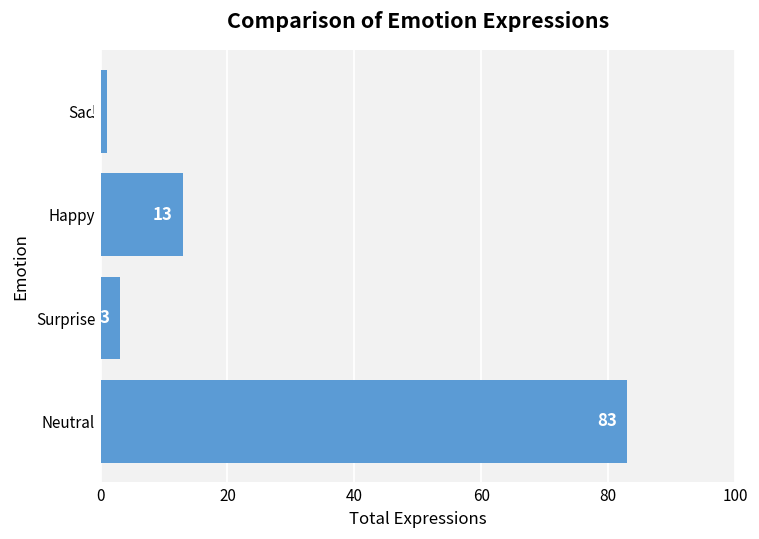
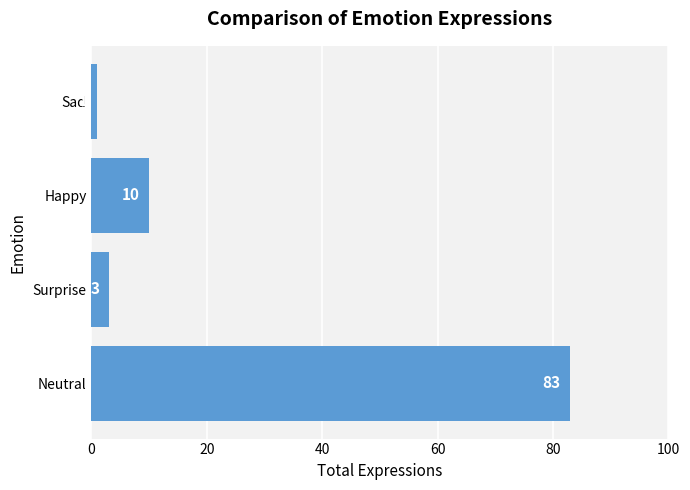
  {
-   "Happy": 13,
+   "Happy": 10,
    "Surprise": 3,
    "Neutral": 83
  }
